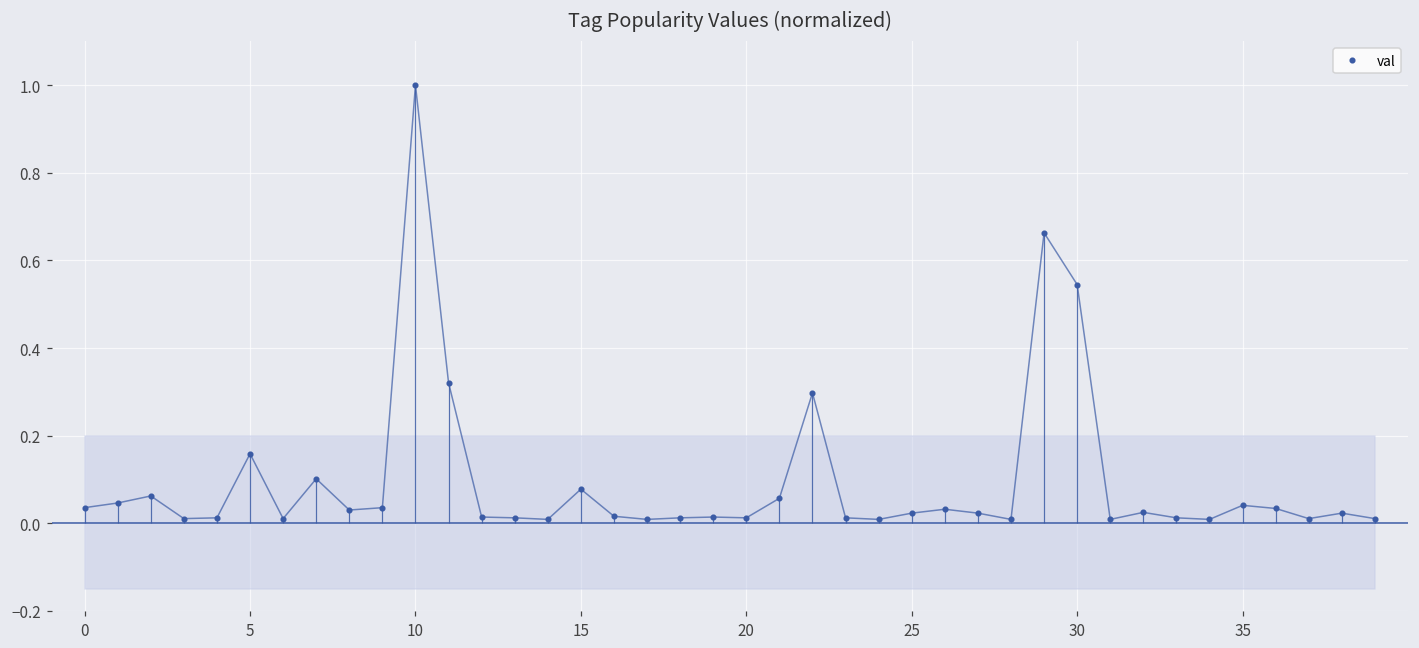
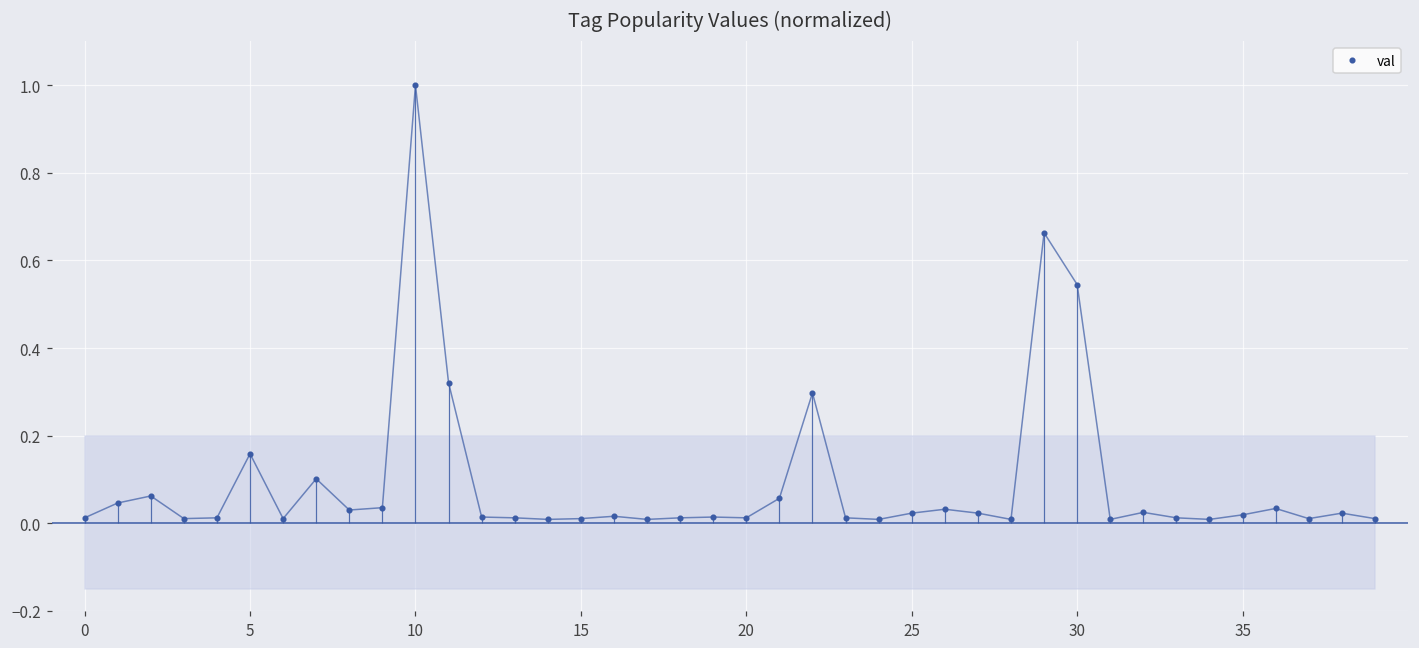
  {
    "val": {
-     "0": 0.04,
+     "0": 0.01,
      "5": 0.16,
      "10": 1.00,
-     "15": 0.08,
+     "15": 0.01,
      "20": 0.01,
      "25": 0.02,
      "30": 0.54,
-     "35": 0.04
+     "35": 0.02
    }
  }
